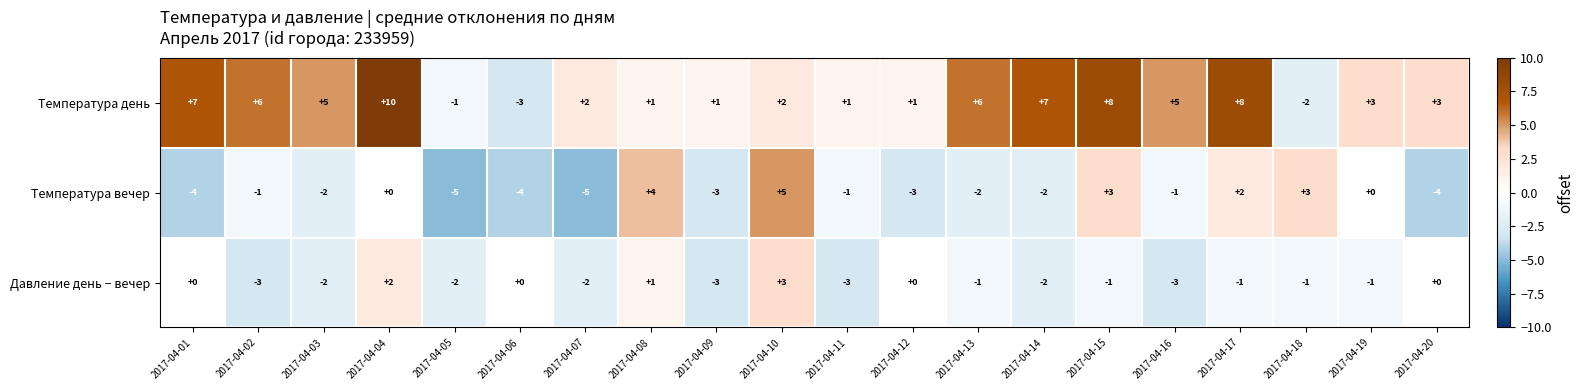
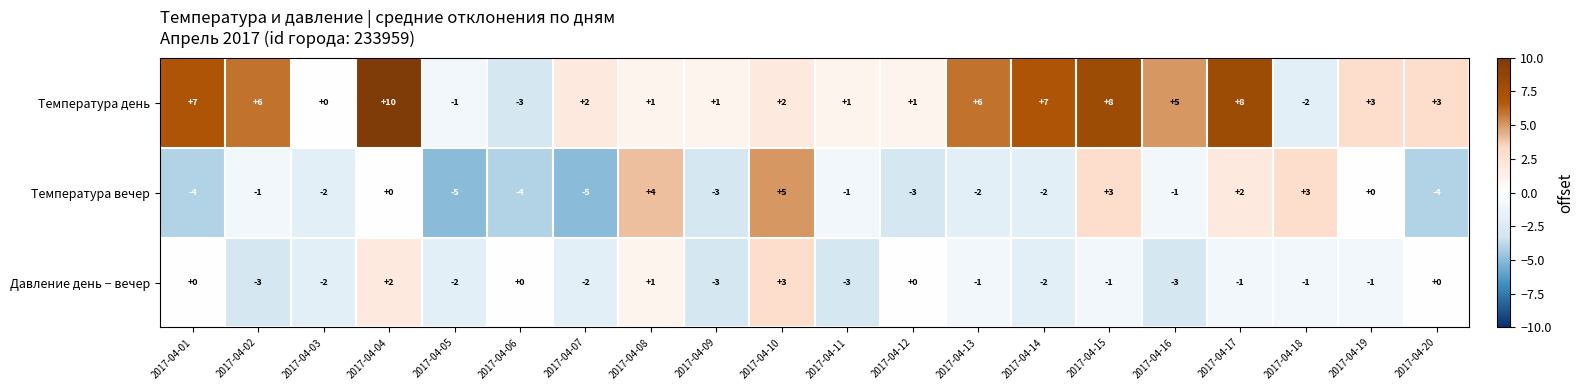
  {
    "Температура день": {
      "2017-04-01": "+7",
      "2017-04-02": "+6",
-     "2017-04-03": "+5",
+     "2017-04-03": "+0",
      "2017-04-04": "+10",
      "2017-04-05": "-1",
      "2017-04-06": "-3",
      "2017-04-07": "+2",
      "2017-04-08": "+1",
      "2017-04-09": "+1",
      "2017-04-10": "+2",
      "2017-04-11": "+1",
      "2017-04-12": "+1",
      "2017-04-13": "+6",
      "2017-04-14": "+7",
      "2017-04-15": "+8",
      "2017-04-16": "+5",
      "2017-04-17": "+8",
      "2017-04-18": "-2",
      "2017-04-19": "+3",
      "2017-04-20": "+3"
    },
    "Температура вечер": {
      "2017-04-01": "-4",
      "2017-04-02": "-1",
      "2017-04-03": "-2",
      "2017-04-04": "+0",
      "2017-04-05": "-5",
      "2017-04-06": "-4",
      "2017-04-07": "-5",
      "2017-04-08": "+4",
      "2017-04-09": "-3",
      "2017-04-10": "+5",
      "2017-04-11": "-1",
      "2017-04-12": "-3",
      "2017-04-13": "-2",
      "2017-04-14": "-2",
      "2017-04-15": "+3",
      "2017-04-16": "-1",
      "2017-04-17": "+2",
      "2017-04-18": "+3",
      "2017-04-19": "+0",
      "2017-04-20": "-4"
    },
    "Давление день − вечер": {
      "2017-04-01": "+0",
      "2017-04-02": "-3",
      "2017-04-03": "-2",
      "2017-04-04": "+2",
      "2017-04-05": "-2",
      "2017-04-06": "+0",
      "2017-04-07": "-2",
      "2017-04-08": "+1",
      "2017-04-09": "-3",
      "2017-04-10": "+3",
      "2017-04-11": "-3",
      "2017-04-12": "+0",
      "2017-04-13": "-1",
      "2017-04-14": "-2",
      "2017-04-15": "-1",
      "2017-04-16": "-3",
      "2017-04-17": "-1",
      "2017-04-18": "-1",
      "2017-04-19": "-1",
      "2017-04-20": "+0"
    }
  }
